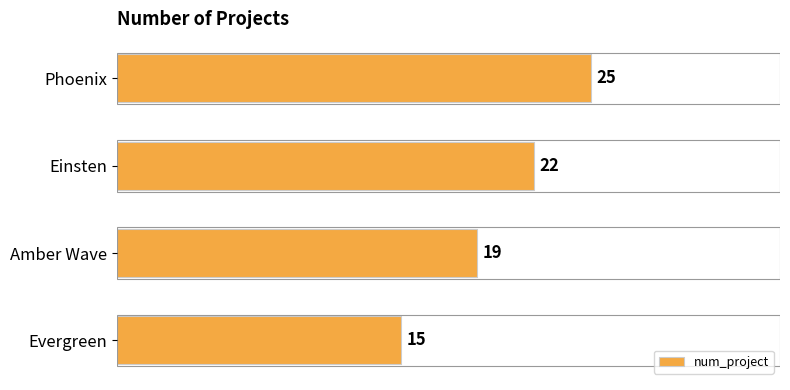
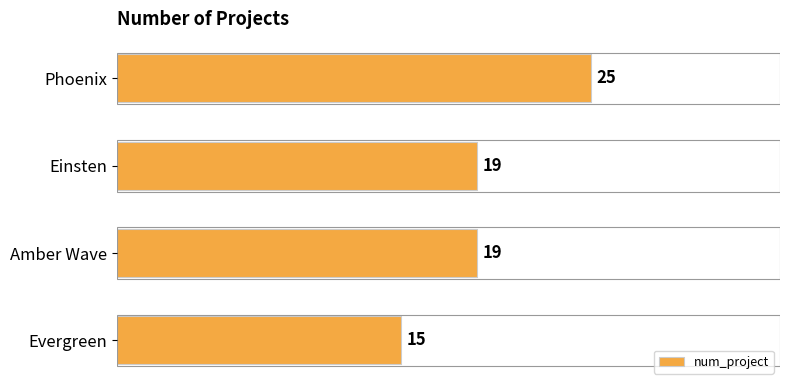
  {
    "Phoenix": 25,
-   "Einsten": 22,
+   "Einsten": 19,
    "Amber Wave": 19,
    "Evergreen": 15
  }
